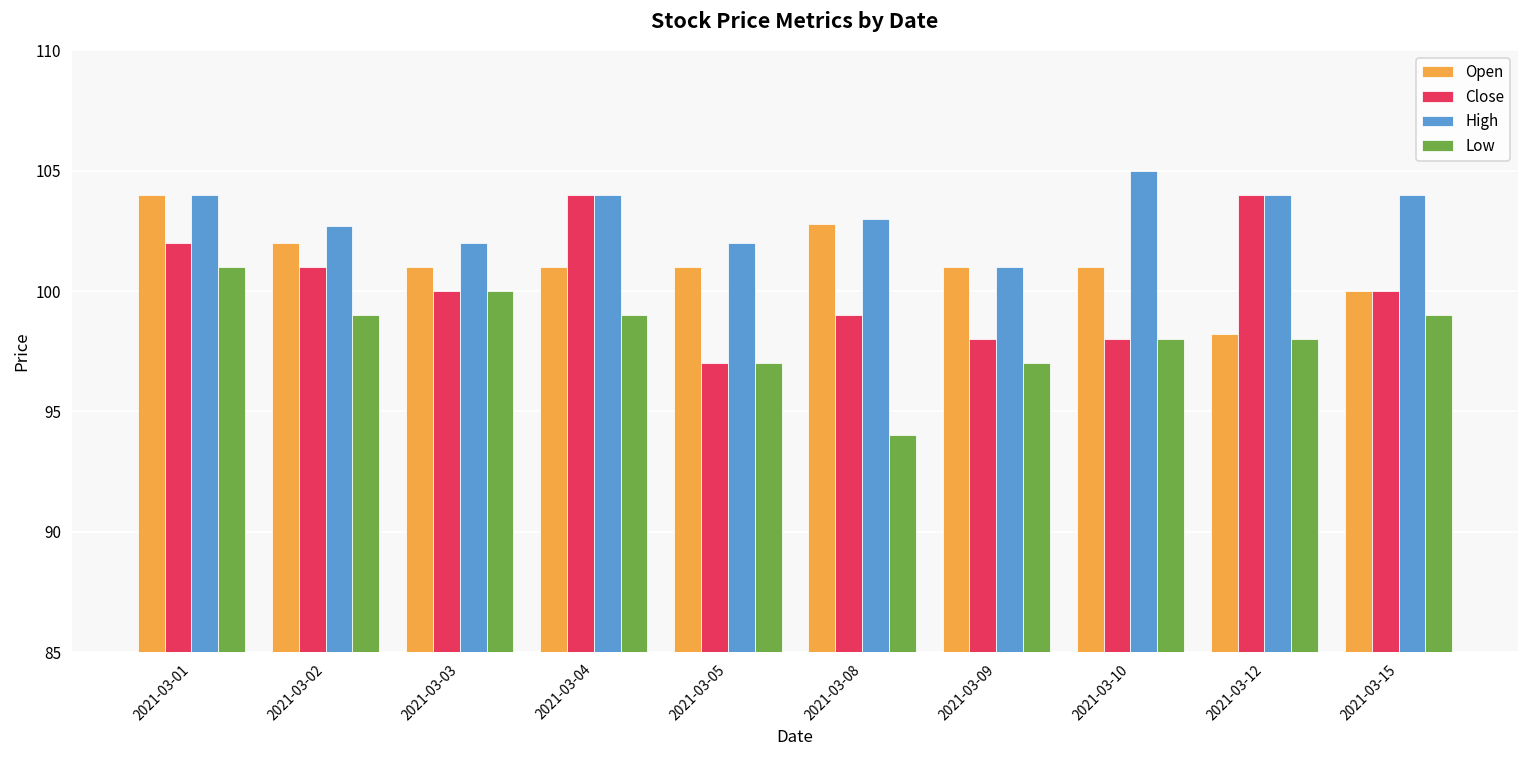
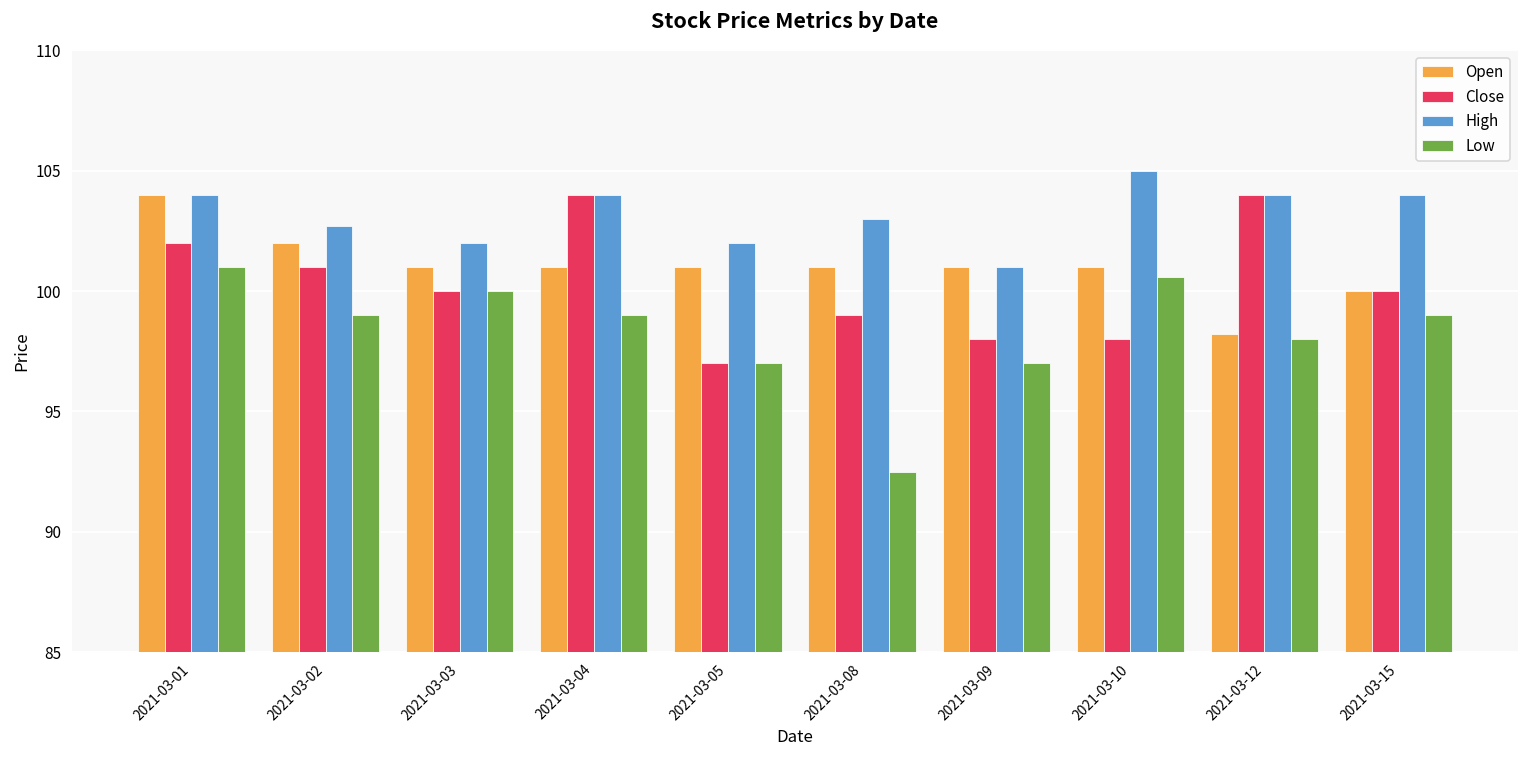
  {
    "Open": {
      "2021-03-01": 104.0,
      "2021-03-02": 102.0,
      "2021-03-03": 101.0,
      "2021-03-04": 101.0,
      "2021-03-05": 101.0,
-     "2021-03-08": 102.8,
+     "2021-03-08": 101.0,
      "2021-03-09": 101.0,
      "2021-03-10": 101.0,
      "2021-03-12": 98.2,
      "2021-03-15": 100.0
    },
    "Close": {
      "2021-03-01": 102.0,
      "2021-03-02": 101.0,
      "2021-03-03": 100.0,
      "2021-03-04": 104.0,
      "2021-03-05": 97.0,
      "2021-03-08": 99.0,
      "2021-03-09": 98.0,
      "2021-03-10": 98.0,
      "2021-03-12": 104.0,
      "2021-03-15": 100.0
    },
    "High": {
      "2021-03-01": 104.0,
      "2021-03-02": 102.7,
      "2021-03-03": 102.0,
      "2021-03-04": 104.0,
      "2021-03-05": 102.0,
      "2021-03-08": 103.0,
      "2021-03-09": 101.0,
      "2021-03-10": 105.0,
      "2021-03-12": 104.0,
      "2021-03-15": 104.0
    },
    "Low": {
      "2021-03-01": 101.0,
      "2021-03-02": 99.0,
      "2021-03-03": 100.0,
      "2021-03-04": 99.0,
      "2021-03-05": 97.0,
-     "2021-03-08": 94.0,
+     "2021-03-08": 92.5,
      "2021-03-09": 97.0,
-     "2021-03-10": 98.0,
+     "2021-03-10": 100.6,
      "2021-03-12": 98.0,
      "2021-03-15": 99.0
    }
  }
